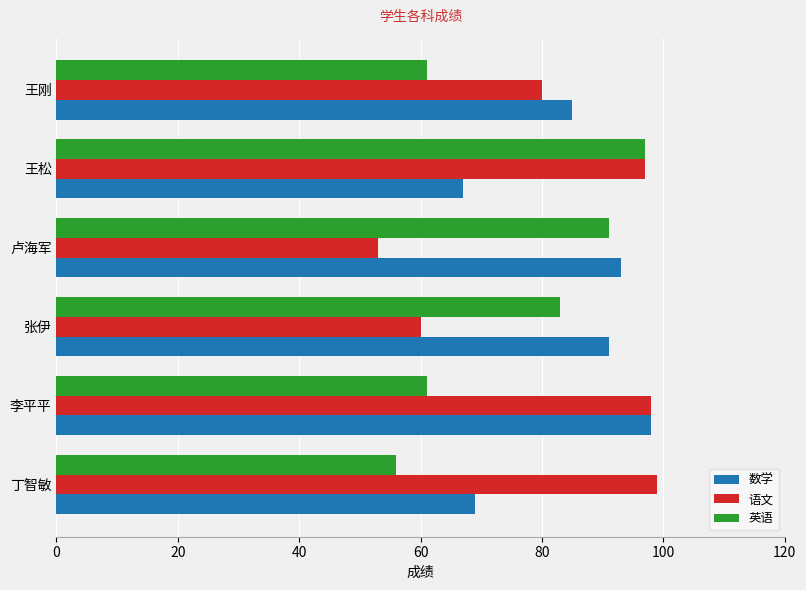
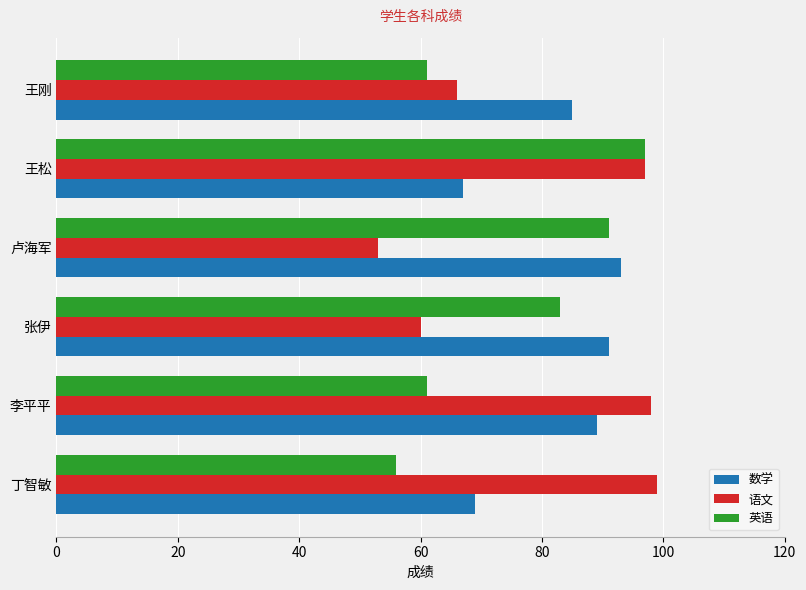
  {
    "数学": {
      "王刚": 85,
      "王松": 67,
      "卢海军": 93,
      "张伊": 91,
-     "李平平": 98,
+     "李平平": 89,
      "丁智敏": 69
    },
    "语文": {
-     "王刚": 80,
+     "王刚": 66,
      "王松": 97,
      "卢海军": 53,
      "张伊": 60,
      "李平平": 98,
      "丁智敏": 99
    },
    "英语": {
      "王刚": 61,
      "王松": 97,
      "卢海军": 91,
      "张伊": 83,
      "李平平": 61,
      "丁智敏": 56
    }
  }
